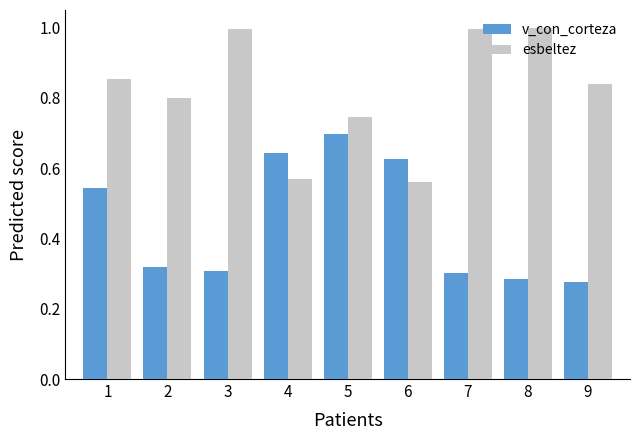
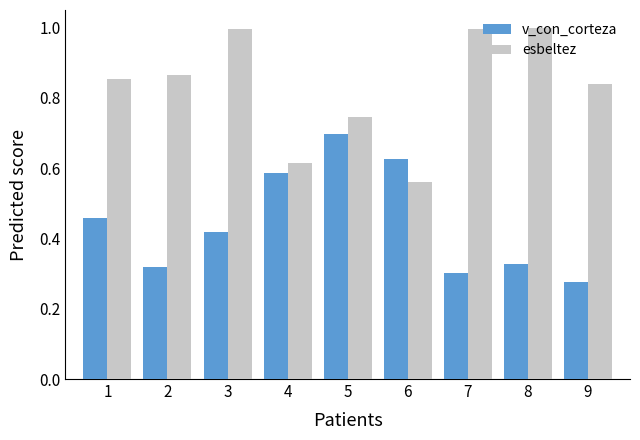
  {
    "v_con_corteza": {
-     "1": 0.54,
+     "1": 0.46,
      "2": 0.32,
-     "3": 0.31,
-     "4": 0.64,
+     "3": 0.42,
+     "4": 0.59,
      "5": 0.70,
      "6": 0.63,
      "7": 0.30,
-     "8": 0.28,
+     "8": 0.33,
      "9": 0.28
    },
    "esbeltez": {
      "1": 0.85,
-     "2": 0.80,
+     "2": 0.87,
      "3": 1.00,
-     "4": 0.57,
+     "4": 0.61,
      "5": 0.75,
      "6": 0.56,
      "7": 0.99,
      "8": 1.00,
      "9": 0.84
    }
  }
